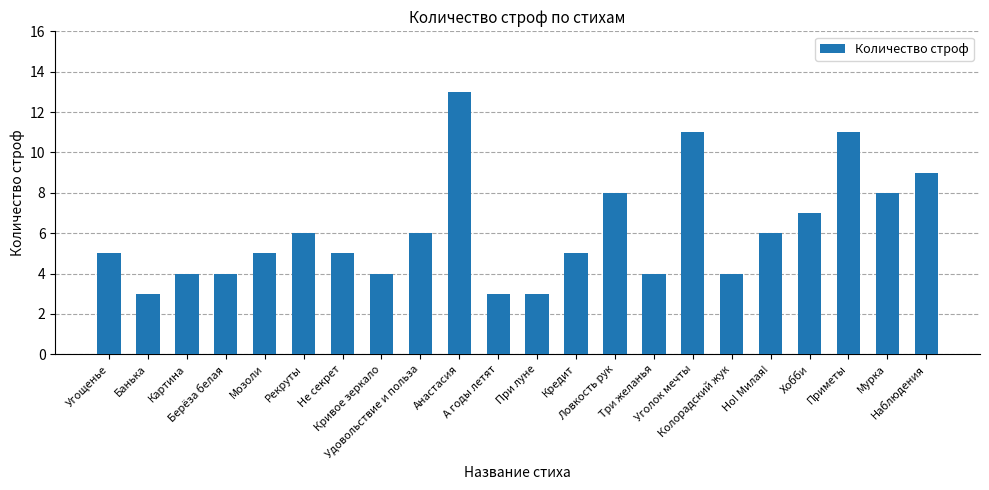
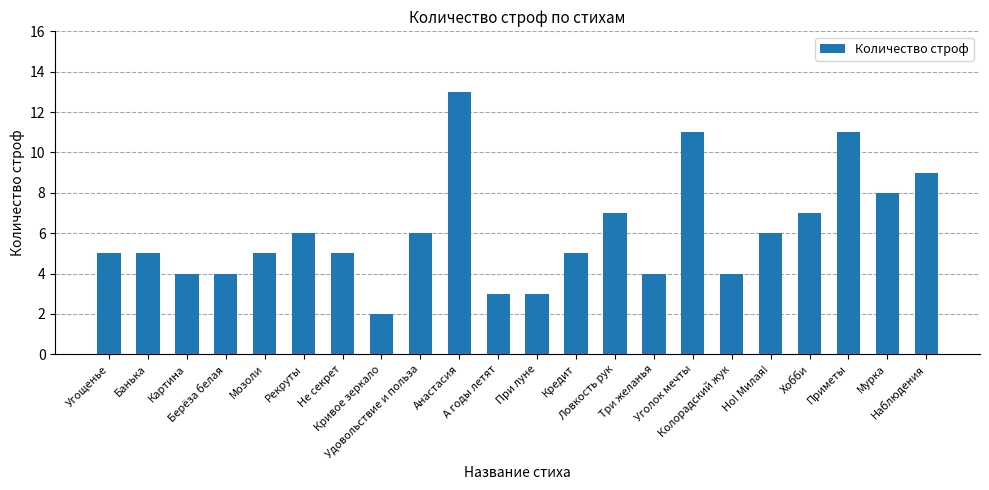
  {
    "Угощенье": 5,
-   "Банька": 3,
+   "Банька": 5,
    "Картина": 4,
    "Берёза белая": 4,
    "Мозоли": 5,
    "Рекруты": 6,
    "Не секрет": 5,
-   "Кривое зеркало": 4,
+   "Кривое зеркало": 2,
    "Удовольствие и польза": 6,
    "Анастасия": 13,
    "А годы летят": 3,
    "При луне": 3,
    "Кредит": 5,
-   "Ловкость рук": 8,
+   "Ловкость рук": 7,
    "Три желанья": 4,
    "Уголок мечты": 11,
    "Колорадский жук": 4,
    "Но! Милая!": 6,
    "Хобби": 7,
    "Приметы": 11,
    "Мурка": 8,
    "Наблюдения": 9
  }
